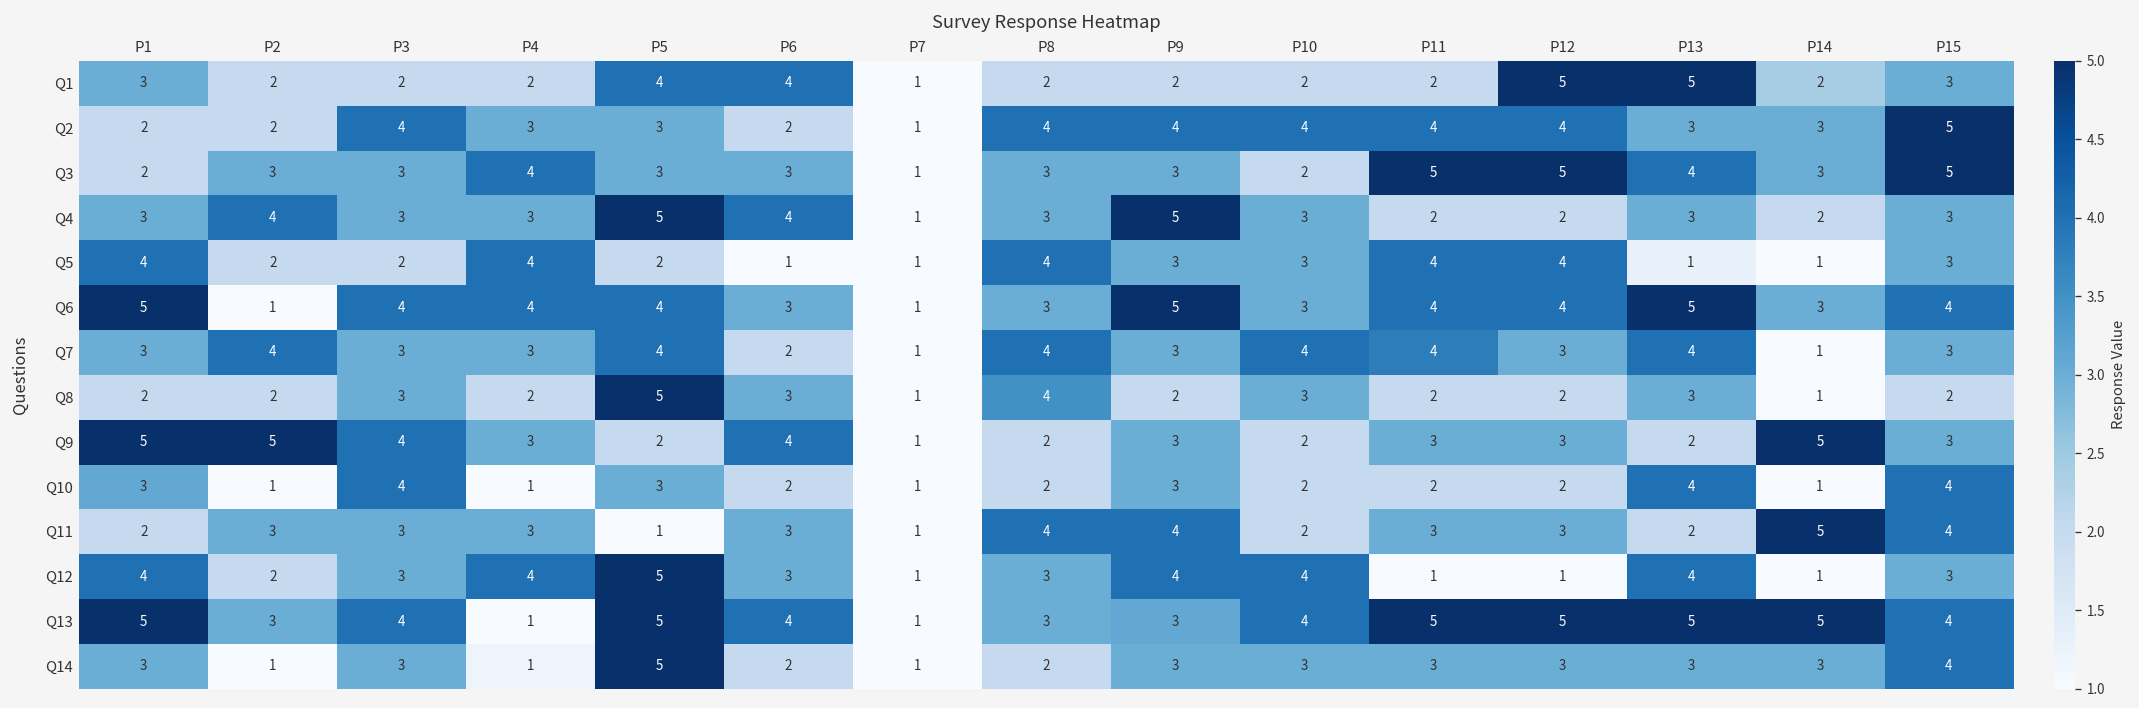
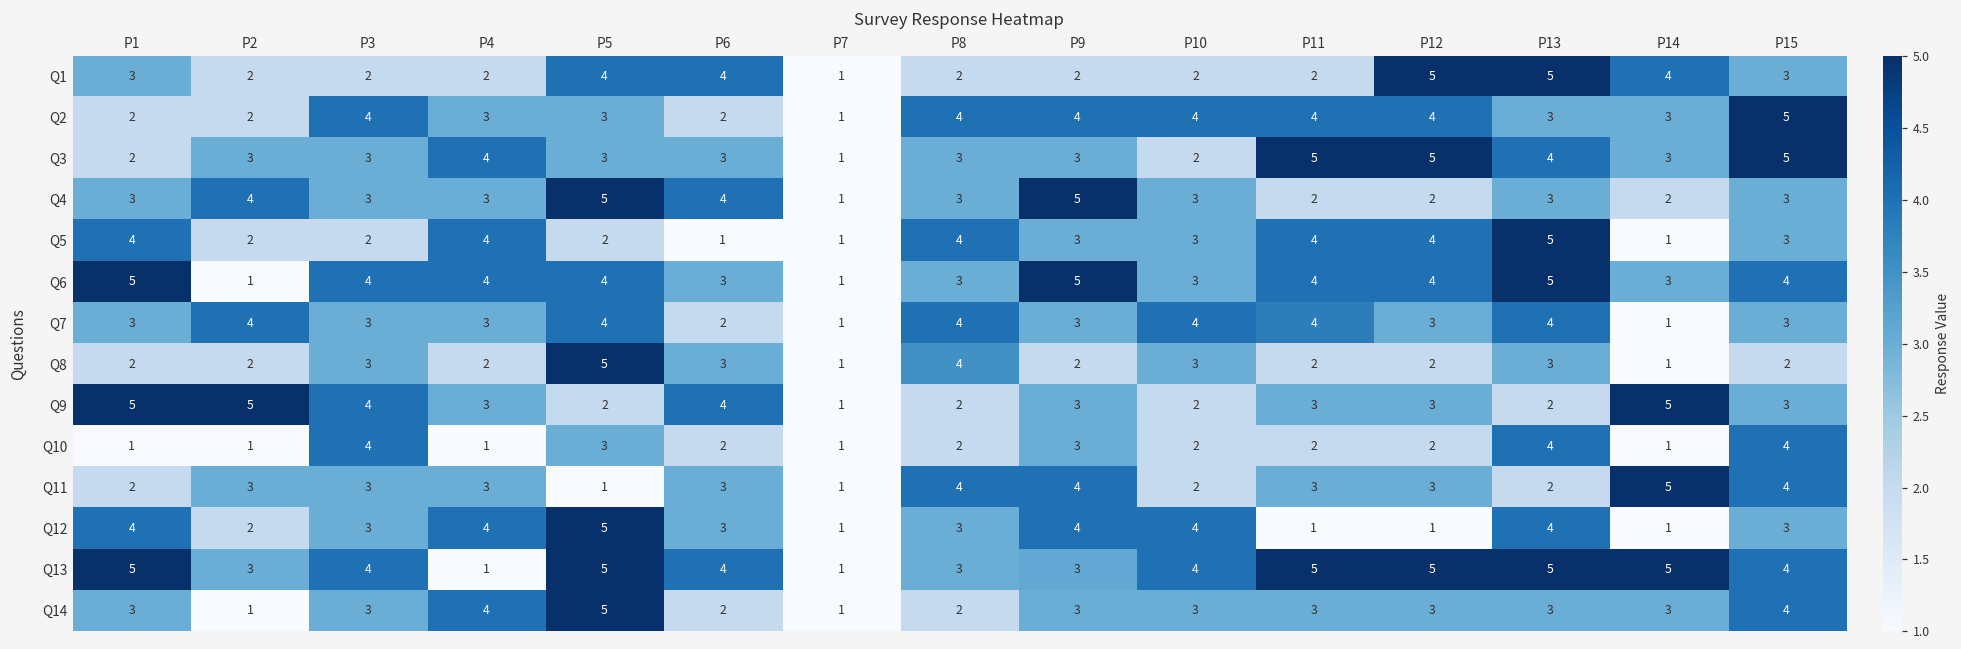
  {
    "Q1": {
      "P1": 3,
      "P2": 2,
      "P3": 2,
      "P4": 2,
      "P5": 4,
      "P6": 4,
      "P7": 1,
      "P8": 2,
      "P9": 2,
      "P10": 2,
      "P11": 2,
      "P12": 5,
      "P13": 5,
-     "P14": 2,
+     "P14": 4,
      "P15": 3
    },
    "Q5": {
      "P1": 4,
      "P2": 2,
      "P3": 2,
      "P4": 4,
      "P5": 2,
      "P6": 1,
      "P7": 1,
      "P8": 4,
      "P9": 3,
      "P10": 3,
      "P11": 4,
      "P12": 4,
-     "P13": 1,
+     "P13": 5,
      "P14": 1,
      "P15": 3
    },
    "Q10": {
-     "P1": 3,
+     "P1": 1,
      "P2": 1,
      "P3": 4,
      "P4": 1,
      "P5": 3,
      "P6": 2,
      "P7": 1,
      "P8": 2,
      "P9": 3,
      "P10": 2,
      "P11": 2,
      "P12": 2,
      "P13": 4,
      "P14": 1,
      "P15": 4
    },
    "Q14": {
      "P1": 3,
      "P2": 1,
      "P3": 3,
-     "P4": 1,
+     "P4": 4,
      "P5": 5,
      "P6": 2,
      "P7": 1,
      "P8": 2,
      "P9": 3,
      "P10": 3,
      "P11": 3,
      "P12": 3,
      "P13": 3,
      "P14": 3,
      "P15": 4
    }
  }
